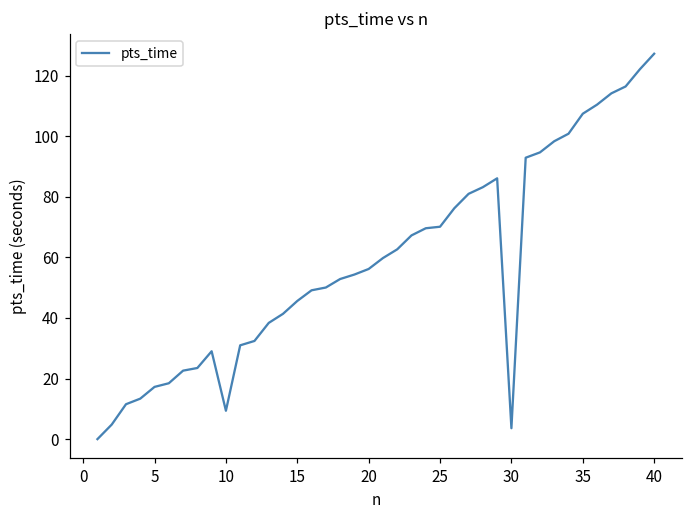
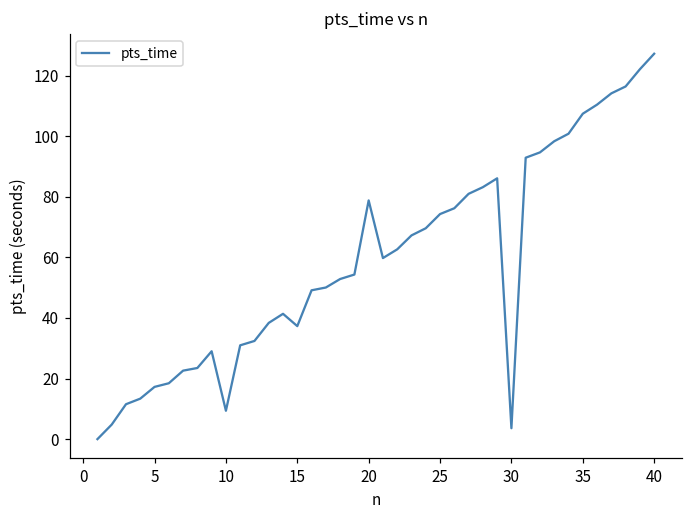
  {
    "5": 17,
    "10": 9,
-   "15": 46,
-   "20": 56,
-   "25": 70,
+   "15": 37,
+   "20": 79,
+   "25": 74,
    "30": 4,
    "35": 107,
    "40": 127
  }
